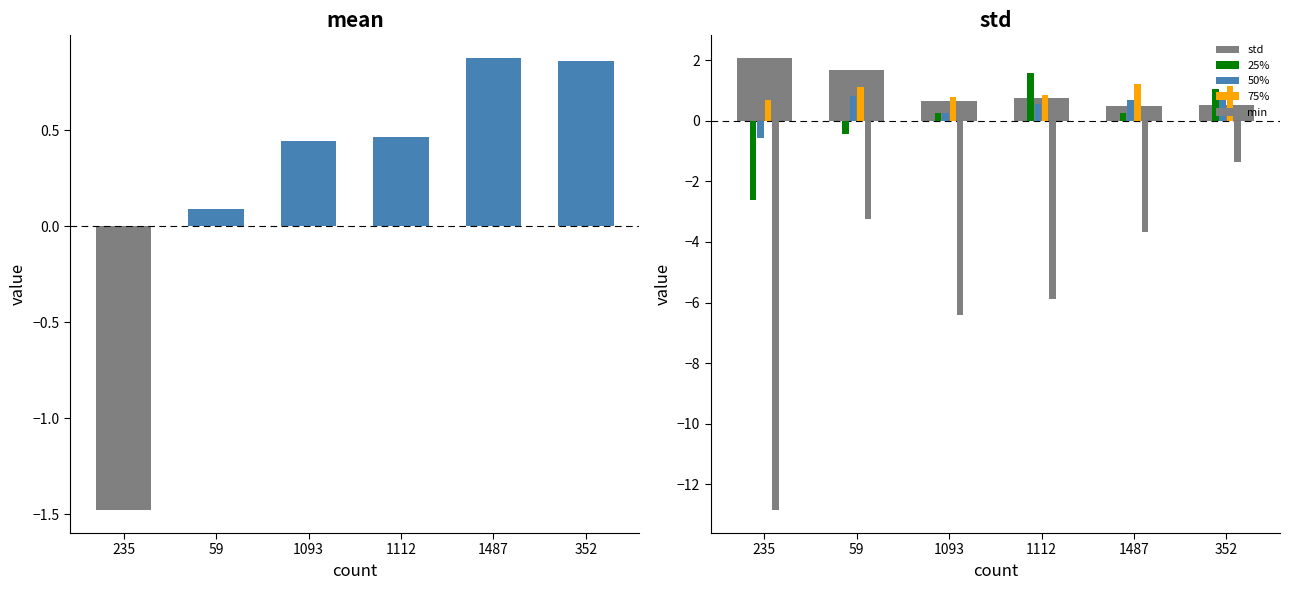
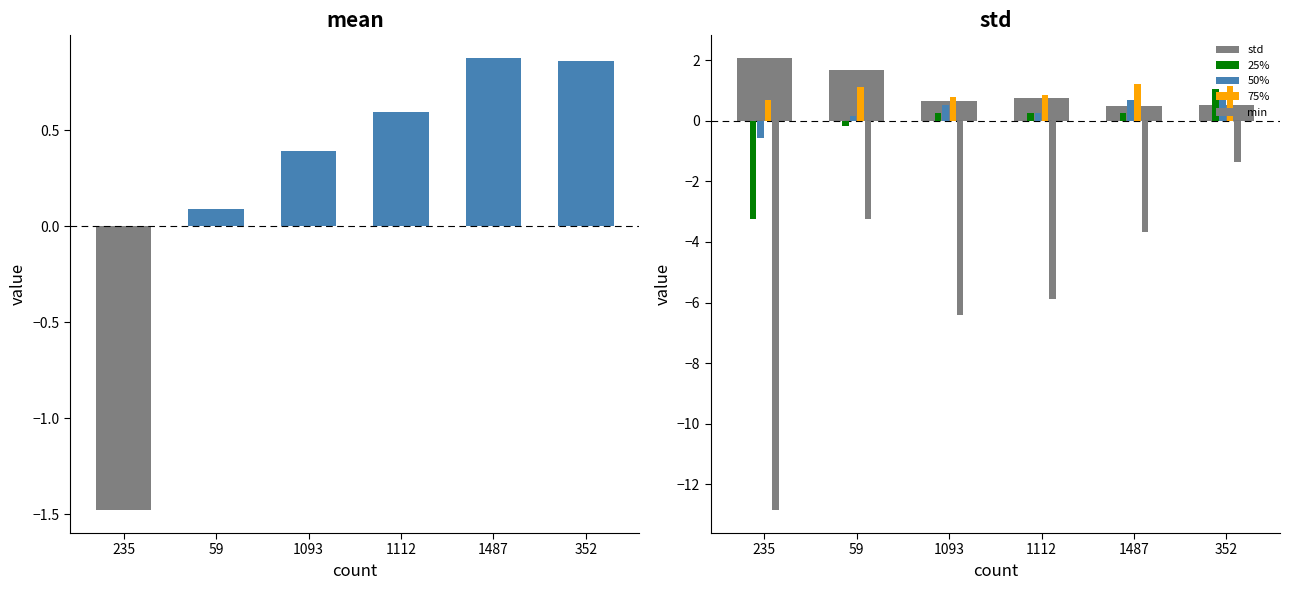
  {
    "mean": {
      "235": -1.48,
      "59": 0.09,
-     "1093": 0.44,
-     "1112": 0.46,
+     "1093": 0.39,
+     "1112": 0.60,
      "1487": 0.88,
      "352": 0.86
    },
    "std": {
      "25%": {
-       "235": -2.6,
-       "59": -0.4,
-       "1112": 1.6,
+       "235": -3.2,
+       "59": -0.2,
+       "1112": 0.3,
        "352": 1.1
      },
      "50%": {
        "235": -0.6,
-       "59": 0.8,
-       "1093": 0.3,
-       "1112": 0.6,
+       "59": 0.2,
+       "1093": 0.5,
+       "1112": 0.2,
        "1487": 0.7,
        "352": 0.9
      },
      "75%": {
        "1093": 0.8,
        "1112": 0.9,
        "1487": 1.2,
        "352": 1.2
      }
    }
  }
